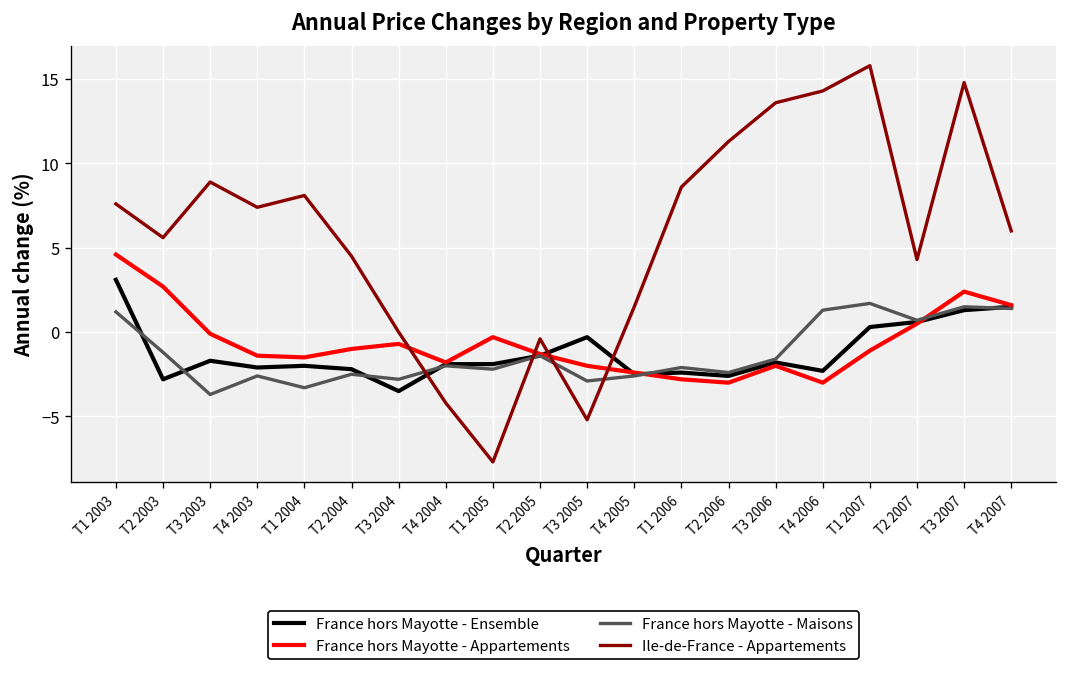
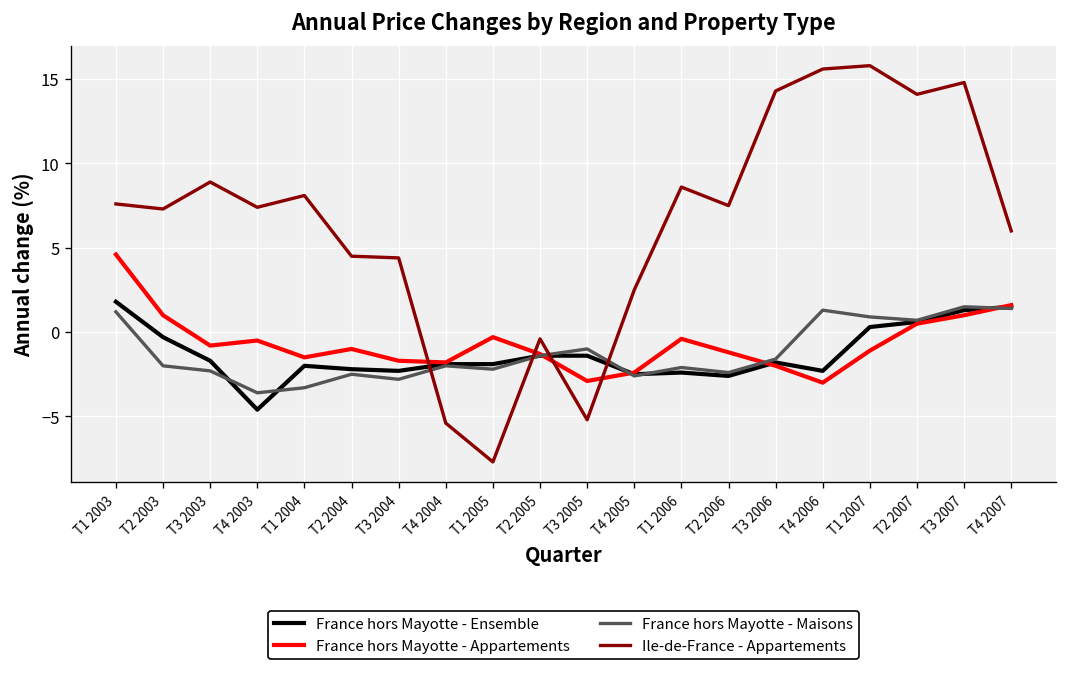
  {
    "France hors Mayotte - Ensemble": {
-     "T1 2003": 3.1,
-     "T2 2003": -2.8,
+     "T1 2003": 1.8,
+     "T2 2003": -0.3,
      "T3 2003": -1.7,
-     "T4 2003": -2.1,
+     "T4 2003": -4.6,
      "T1 2004": -2.0,
      "T2 2004": -2.2,
-     "T3 2004": -3.5,
+     "T3 2004": -2.3,
      "T1 2005": -1.9,
-     "T3 2005": -0.3,
+     "T3 2005": -1.4,
      "T1 2006": -2.4,
      "T2 2006": -2.6,
      "T3 2006": -1.8,
      "T4 2006": -2.3,
      "T1 2007": 0.3,
      "T3 2007": 1.3
    },
    "France hors Mayotte - Appartements": {
      "T1 2003": 4.6,
-     "T2 2003": 2.7,
-     "T3 2003": -0.1,
-     "T4 2003": -1.4,
+     "T2 2003": 1.0,
+     "T3 2003": -0.8,
+     "T4 2003": -0.5,
      "T1 2004": -1.5,
      "T2 2004": -1.0,
-     "T3 2004": -0.7,
+     "T3 2004": -1.7,
      "T1 2005": -0.3,
-     "T3 2005": -2.0,
-     "T1 2006": -2.8,
-     "T2 2006": -3.0,
+     "T3 2005": -2.9,
+     "T1 2006": -0.4,
+     "T2 2006": -1.2,
      "T3 2006": -2.0,
      "T4 2006": -3.0,
      "T1 2007": -1.1,
-     "T3 2007": 2.4
+     "T3 2007": 1.0
    },
    "France hors Mayotte - Maisons": {
      "T1 2003": 1.2,
-     "T2 2003": -1.2,
-     "T3 2003": -3.7,
-     "T4 2003": -2.6,
+     "T2 2003": -2.0,
+     "T3 2003": -2.3,
+     "T4 2003": -3.6,
      "T1 2004": -3.3,
      "T2 2004": -2.5,
      "T3 2004": -2.8,
      "T1 2005": -2.2,
-     "T3 2005": -2.9,
+     "T3 2005": -1.0,
      "T1 2006": -2.1,
      "T2 2006": -2.4,
      "T3 2006": -1.6,
      "T4 2006": 1.3,
-     "T1 2007": 1.7,
+     "T1 2007": 0.9,
      "T3 2007": 1.5
    },
    "Ile-de-France - Appartements": {
      "T1 2003": 7.6,
-     "T2 2003": 5.6,
+     "T2 2003": 7.3,
      "T3 2003": 8.9,
      "T4 2003": 7.4,
      "T1 2004": 8.1,
      "T2 2004": 4.5,
-     "T3 2004": 0.0,
-     "T4 2004": -4.2,
+     "T3 2004": 4.4,
+     "T4 2004": -5.4,
      "T1 2005": -7.7,
      "T2 2005": -0.4,
      "T3 2005": -5.2,
-     "T4 2005": 1.5,
+     "T4 2005": 2.5,
      "T1 2006": 8.6,
-     "T2 2006": 11.3,
-     "T3 2006": 13.6,
-     "T4 2006": 14.3,
+     "T2 2006": 7.5,
+     "T3 2006": 14.3,
+     "T4 2006": 15.6,
      "T1 2007": 15.8,
-     "T2 2007": 4.3,
+     "T2 2007": 14.1,
      "T3 2007": 14.8,
      "T4 2007": 6.0
    }
  }
